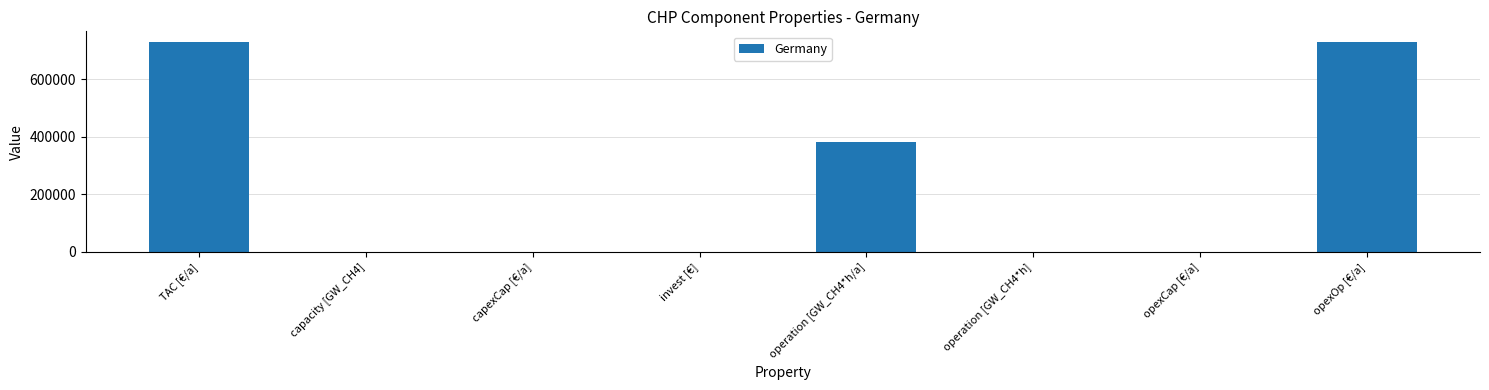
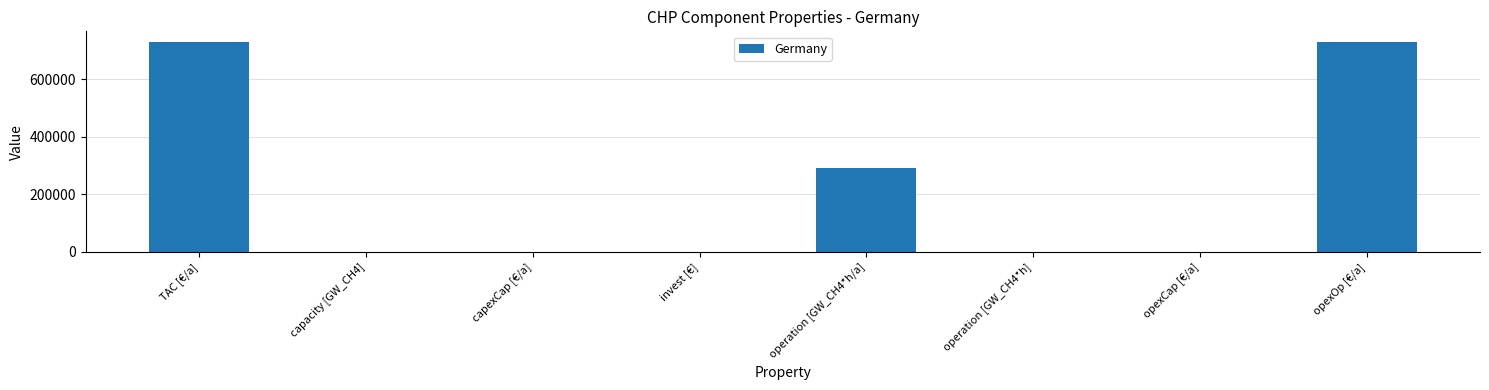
  {
    "TAC [€/a]": 730000,
    "capexCap [€/a]": 0,
    "invest [€]": 0,
-   "operation [GW_CH4*h/a]": 380000,
+   "operation [GW_CH4*h/a]": 290000,
    "opexCap [€/a]": 0,
    "opexOp [€/a]": 730000
  }
